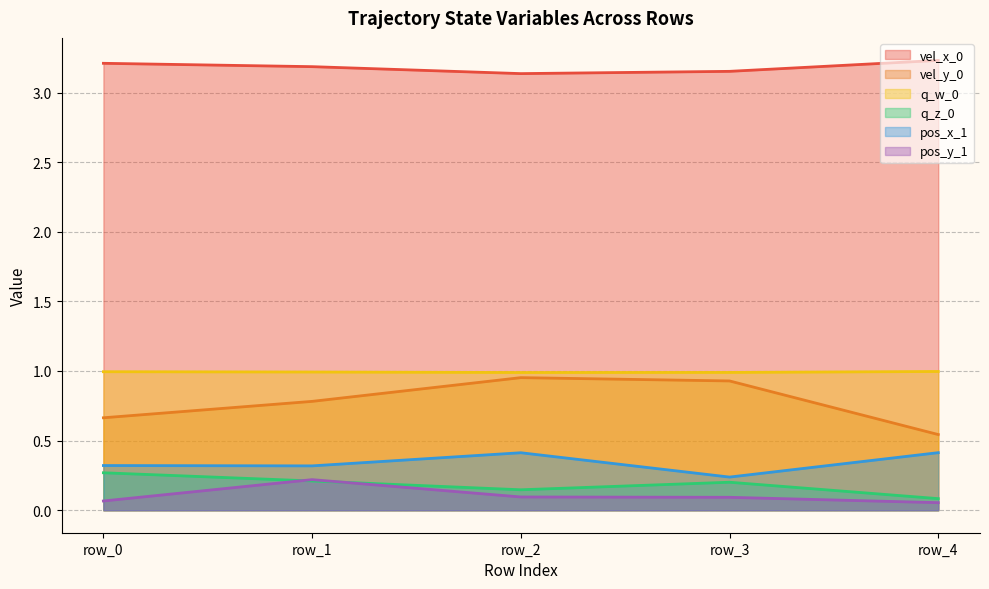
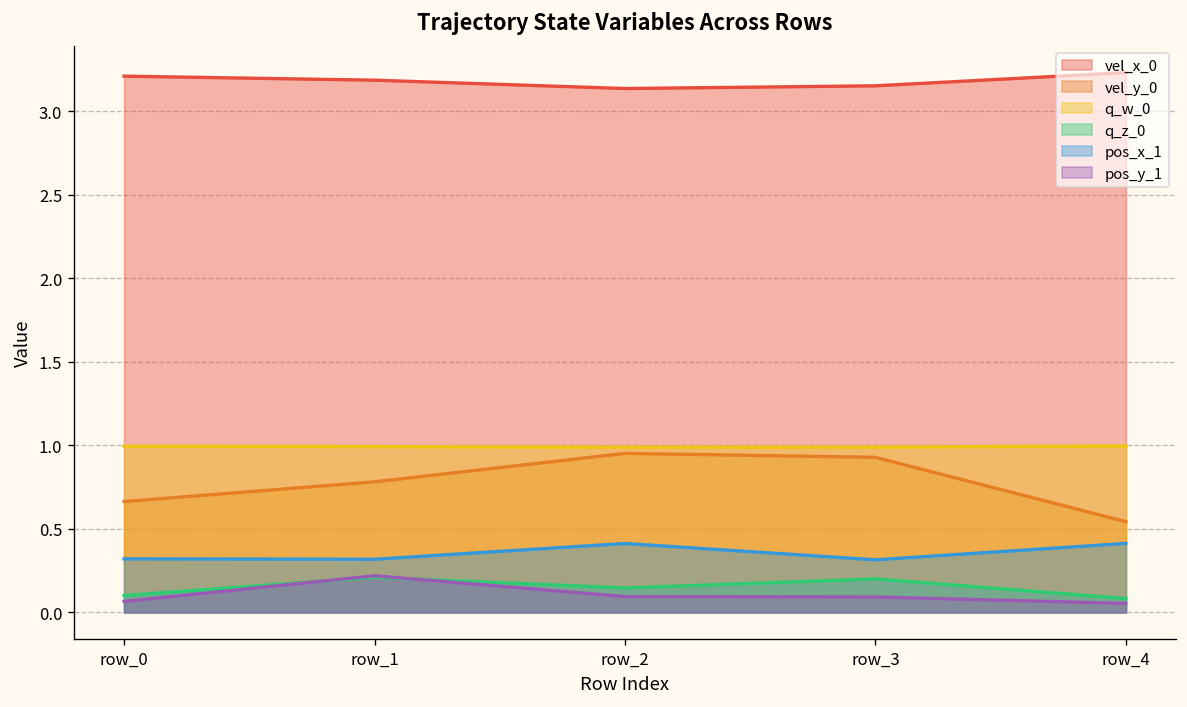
  {
    "q_z_0": {
-     "row_0": 0.27,
+     "row_0": 0.10,
      "row_2": 0.15,
      "row_3": 0.20,
      "row_4": 0.08
    },
    "pos_x_1": {
      "row_0": 0.32,
      "row_1": 0.32,
      "row_2": 0.41,
-     "row_3": 0.24,
+     "row_3": 0.32,
      "row_4": 0.41
    },
    "pos_y_1": {
      "row_0": 0.07,
      "row_2": 0.10,
      "row_3": 0.09,
      "row_4": 0.05
    }
  }
